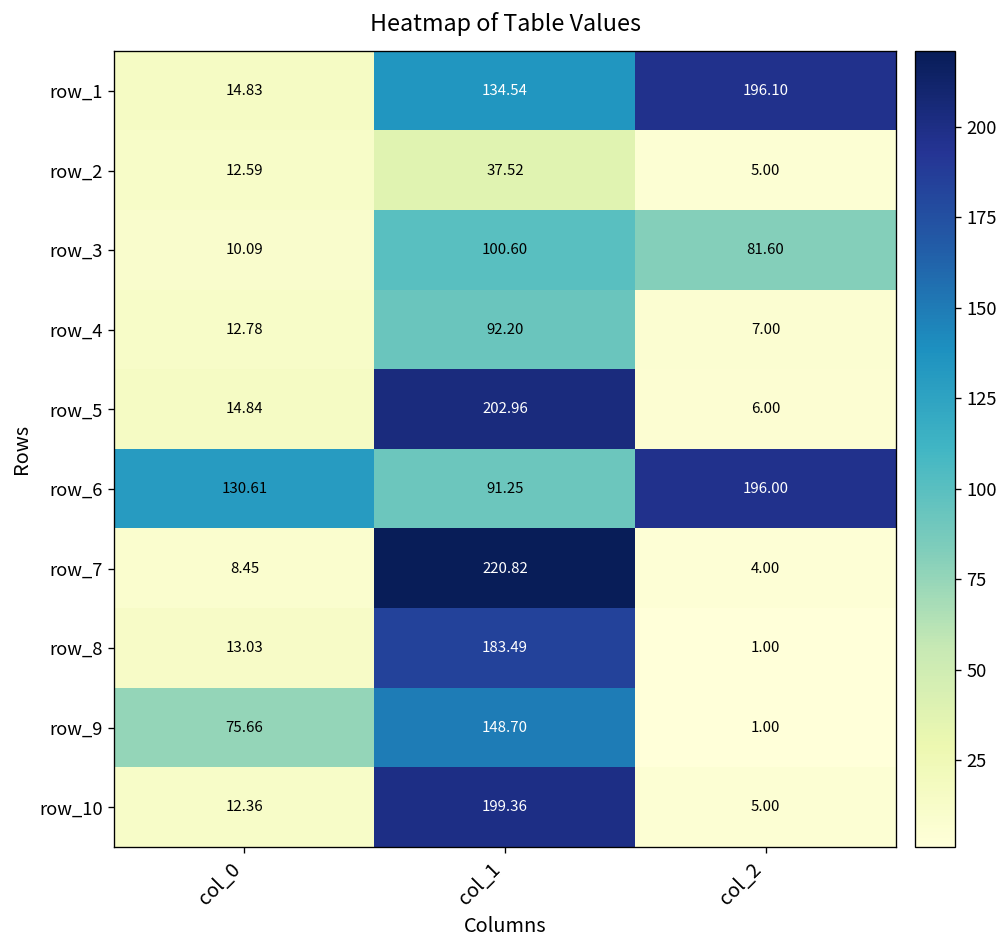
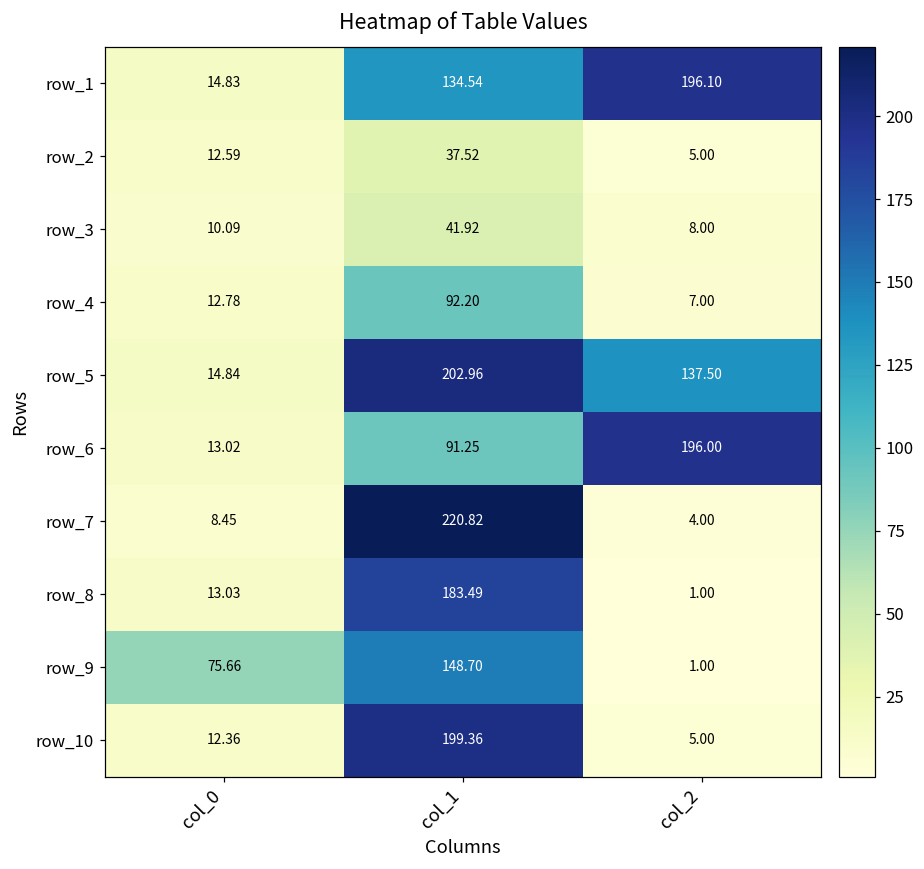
  {
    "row_1": {
      "col_0": 14.83,
      "col_1": 134.54,
      "col_2": 196.10
    },
    "row_2": {
      "col_0": 12.59,
      "col_1": 37.52,
      "col_2": 5.00
    },
    "row_3": {
      "col_0": 10.09,
-     "col_1": 100.60,
-     "col_2": 81.60
+     "col_1": 41.92,
+     "col_2": 8.00
    },
    "row_4": {
      "col_0": 12.78,
      "col_1": 92.20,
      "col_2": 7.00
    },
    "row_5": {
      "col_0": 14.84,
      "col_1": 202.96,
-     "col_2": 6.00
+     "col_2": 137.50
    },
    "row_6": {
-     "col_0": 130.61,
+     "col_0": 13.02,
      "col_1": 91.25,
      "col_2": 196.00
    },
    "row_7": {
      "col_0": 8.45,
      "col_1": 220.82,
      "col_2": 4.00
    },
    "row_8": {
      "col_0": 13.03,
      "col_1": 183.49,
      "col_2": 1.00
    },
    "row_9": {
      "col_0": 75.66,
      "col_1": 148.70,
      "col_2": 1.00
    },
    "row_10": {
      "col_0": 12.36,
      "col_1": 199.36,
      "col_2": 5.00
    }
  }
